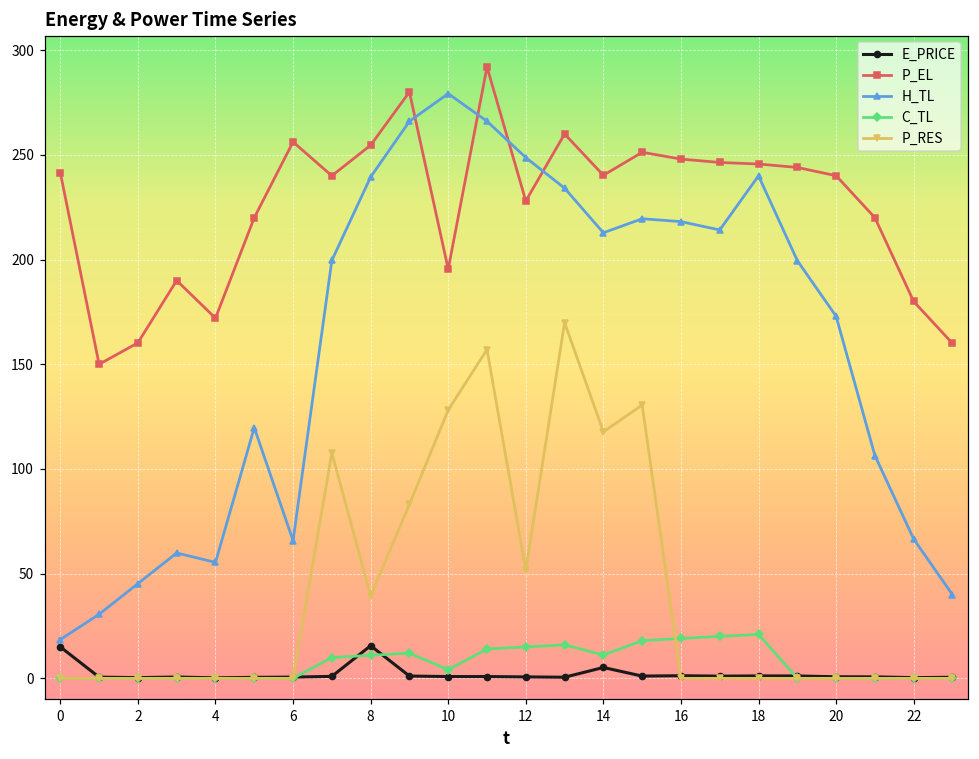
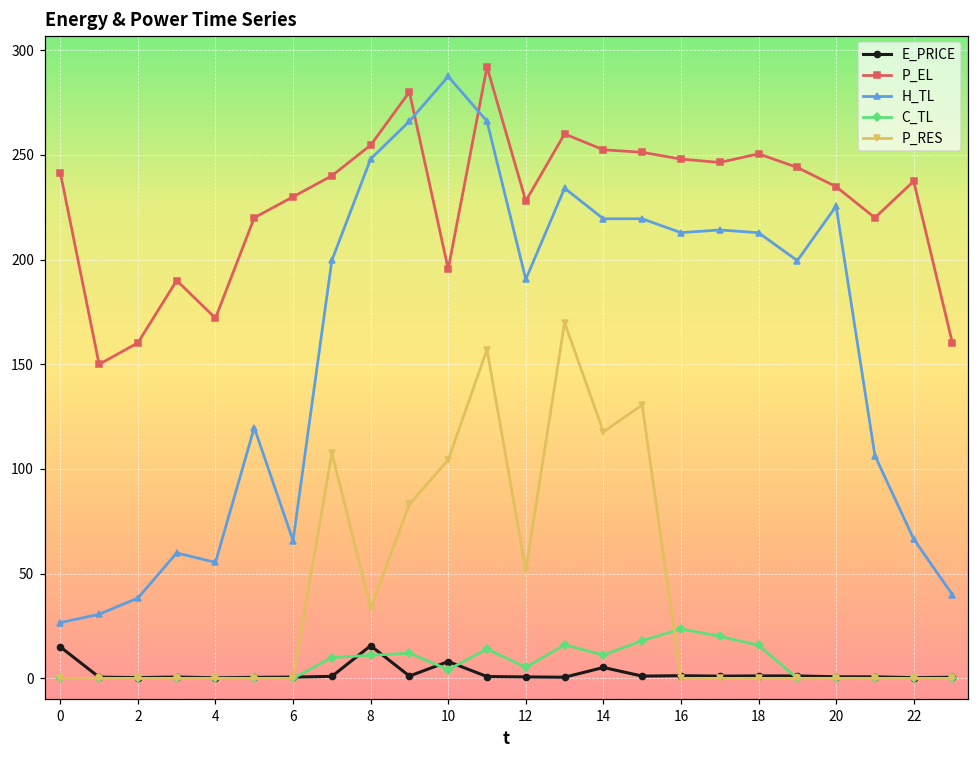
  {
    "E_PRICE": {
      "0": 15,
      "8": 16,
-     "10": 1,
+     "10": 8,
      "12": 1,
      "14": 5
    },
    "P_EL": {
      "0": 242,
      "2": 160,
      "4": 172,
-     "6": 256,
+     "6": 230,
      "8": 255,
      "10": 195,
      "12": 228,
-     "14": 240,
+     "14": 252,
      "16": 248,
-     "18": 246,
-     "20": 240,
-     "22": 180
+     "18": 250,
+     "20": 235,
+     "22": 237
    },
    "H_TL": {
-     "0": 19,
-     "2": 45,
+     "0": 27,
+     "2": 38,
      "4": 55,
      "6": 66,
-     "8": 239,
-     "10": 279,
-     "12": 249,
-     "14": 213,
-     "16": 218,
-     "18": 240,
-     "20": 173,
+     "8": 248,
+     "10": 287,
+     "12": 191,
+     "14": 219,
+     "16": 213,
+     "18": 213,
+     "20": 226,
      "22": 67
    },
    "C_TL": {
      "8": 11,
      "10": 4,
-     "12": 15,
+     "12": 5,
      "14": 11,
-     "16": 19,
-     "18": 21
+     "16": 24,
+     "18": 16
    },
    "P_RES": {
-     "8": 39,
-     "10": 128,
+     "8": 34,
+     "10": 104,
      "12": 52,
      "14": 118
    }
  }
